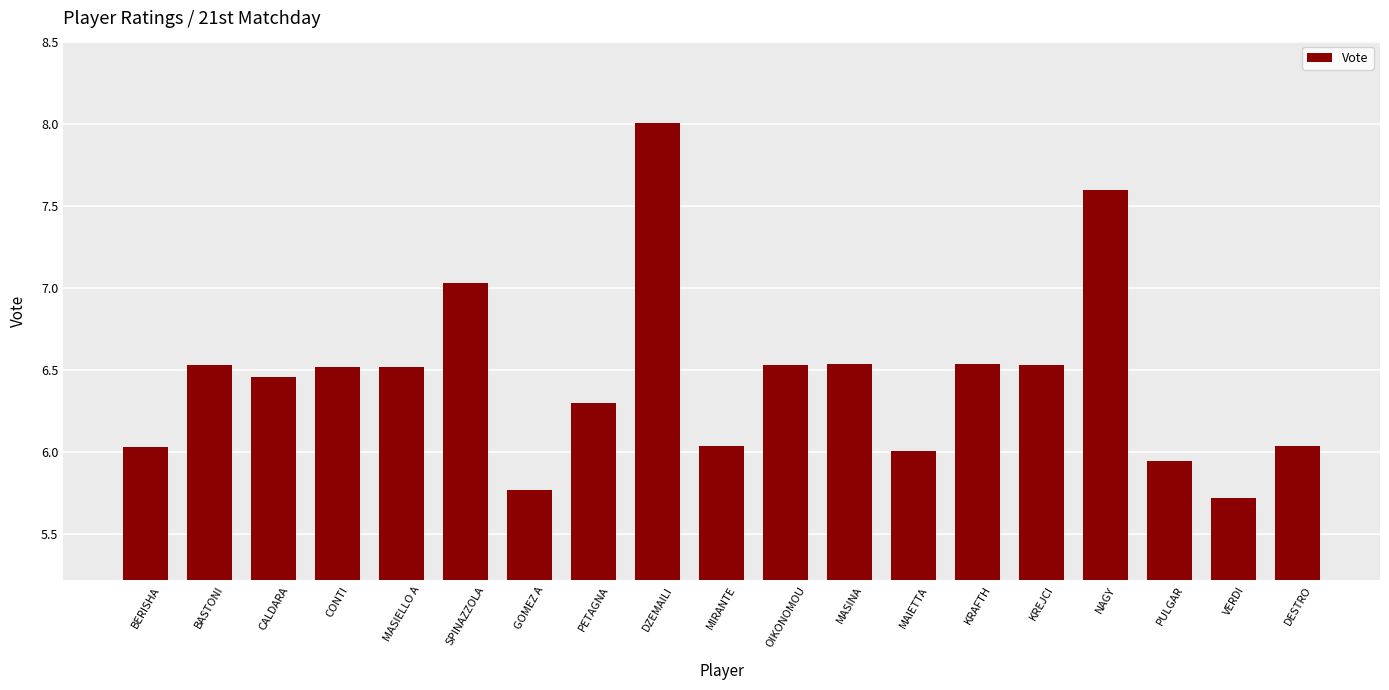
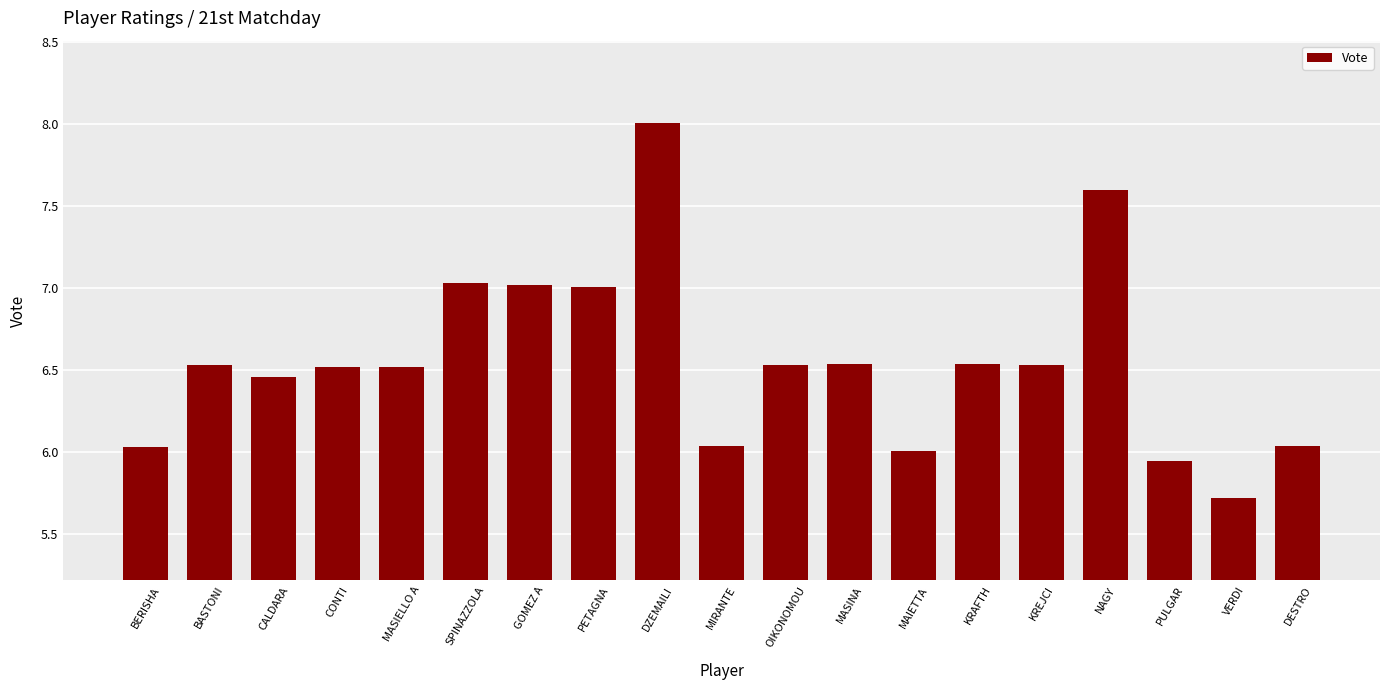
  {
    "BERISHA": 6.03,
    "BASTONI": 6.53,
    "CALDARA": 6.46,
    "CONTI": 6.52,
    "MASIELLO A": 6.52,
    "SPINAZZOLA": 7.03,
-   "GOMEZ A": 5.77,
-   "PETAGNA": 6.30,
+   "GOMEZ A": 7.02,
+   "PETAGNA": 7.01,
    "DZEMAILI": 8.01,
    "MIRANTE": 6.04,
    "OIKONOMOU": 6.53,
    "MASINA": 6.54,
    "MAIETTA": 6.01,
    "KRAFTH": 6.54,
    "KREJCI": 6.53,
    "NAGY": 7.60,
    "PULGAR": 5.95,
    "VERDI": 5.72,
    "DESTRO": 6.04
  }
